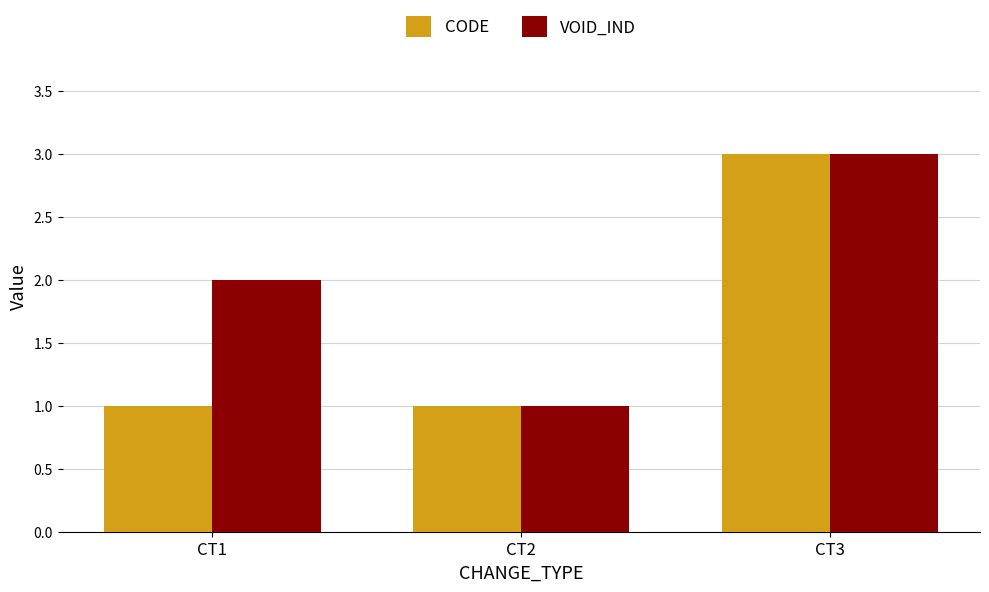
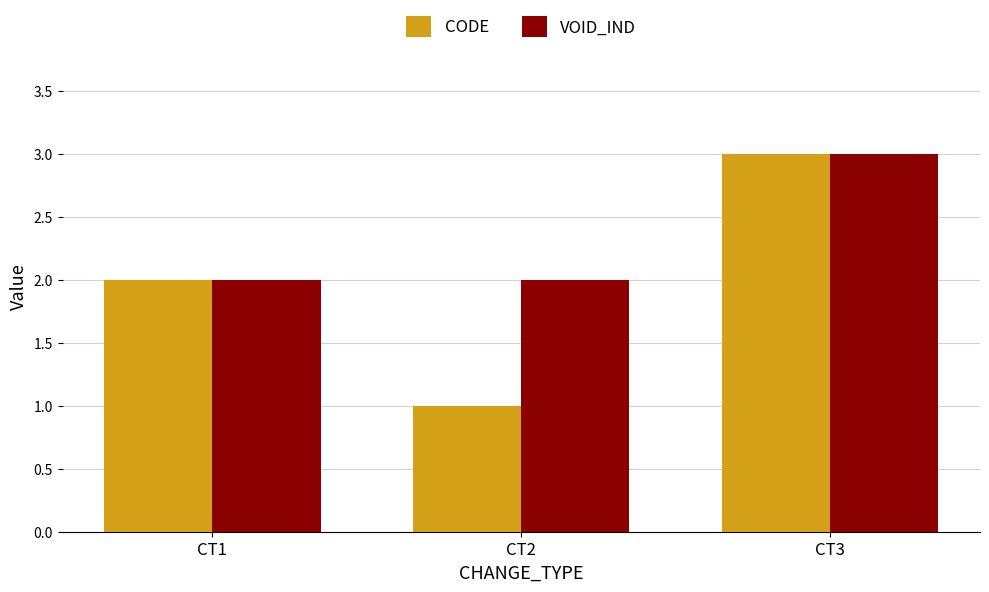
  {
    "CODE": {
-     "CT1": 1,
+     "CT1": 2,
      "CT2": 1,
      "CT3": 3
    },
    "VOID_IND": {
      "CT1": 2,
-     "CT2": 1,
+     "CT2": 2,
      "CT3": 3
    }
  }
